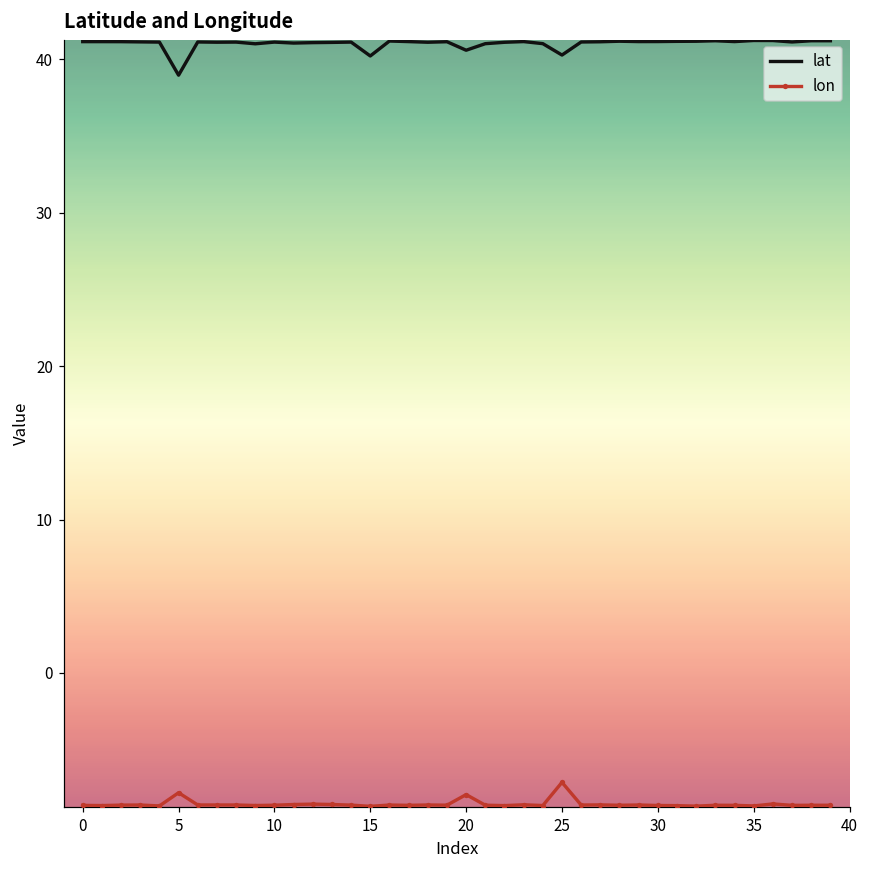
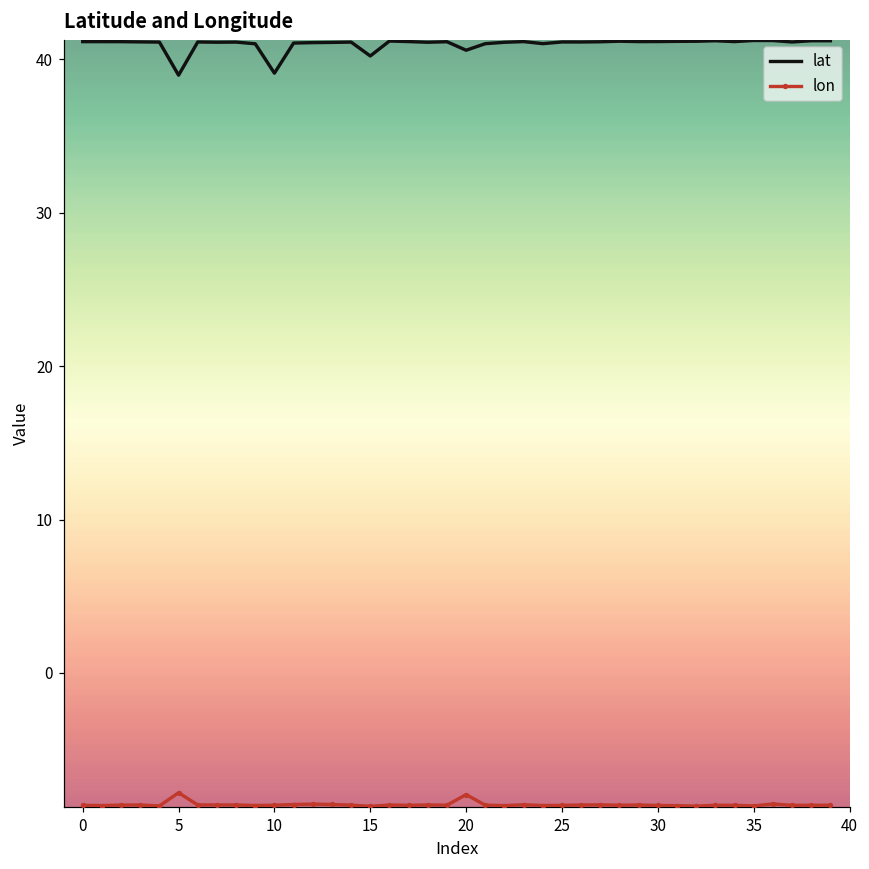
  {
    "lat": {
      "0": 41.2,
      "5": 39.0,
-     "10": 41.1,
+     "10": 39.1,
      "15": 40.2,
      "20": 40.6,
-     "25": 40.3,
+     "25": 41.1,
      "30": 41.2,
      "35": 41.2
    },
    "lon": {
      "0": -8.6,
      "5": -7.8,
      "10": -8.6,
      "15": -8.7,
      "20": -7.9,
-     "25": -7.1,
+     "25": -8.6,
      "30": -8.6,
      "35": -8.7
    }
  }
